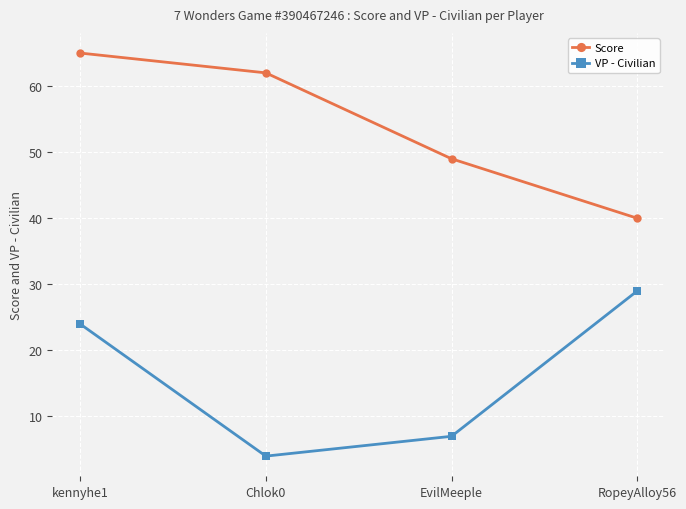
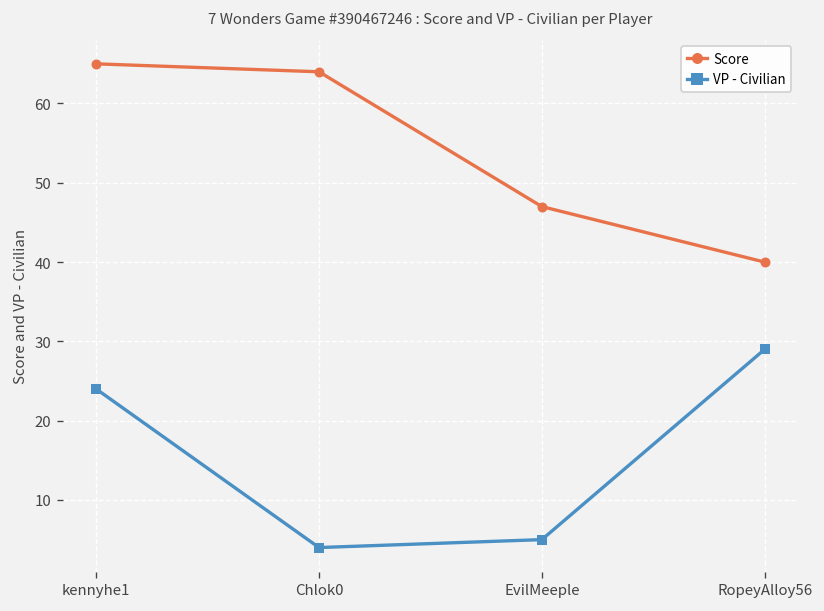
  {
    "Score": {
      "kennyhe1": 65,
-     "Chlok0": 62,
-     "EvilMeeple": 49,
+     "Chlok0": 64,
+     "EvilMeeple": 47,
      "RopeyAlloy56": 40
    },
    "VP - Civilian": {
      "kennyhe1": 24,
      "Chlok0": 4,
-     "EvilMeeple": 7,
+     "EvilMeeple": 5,
      "RopeyAlloy56": 29
    }
  }
